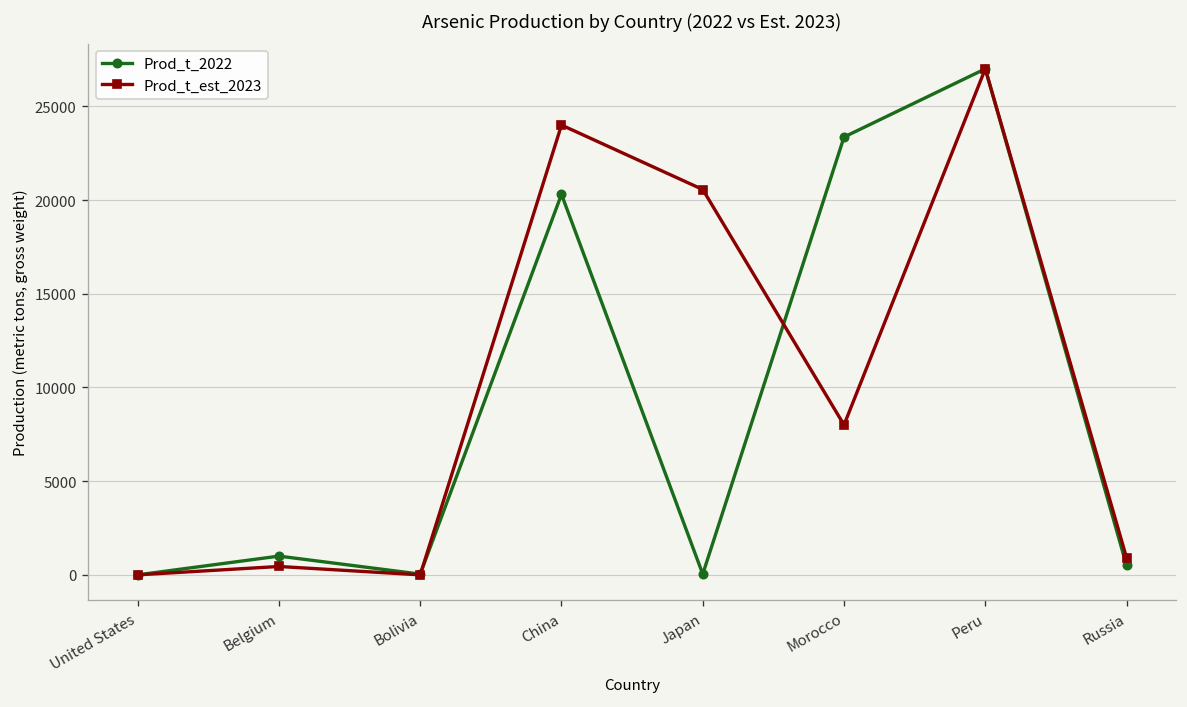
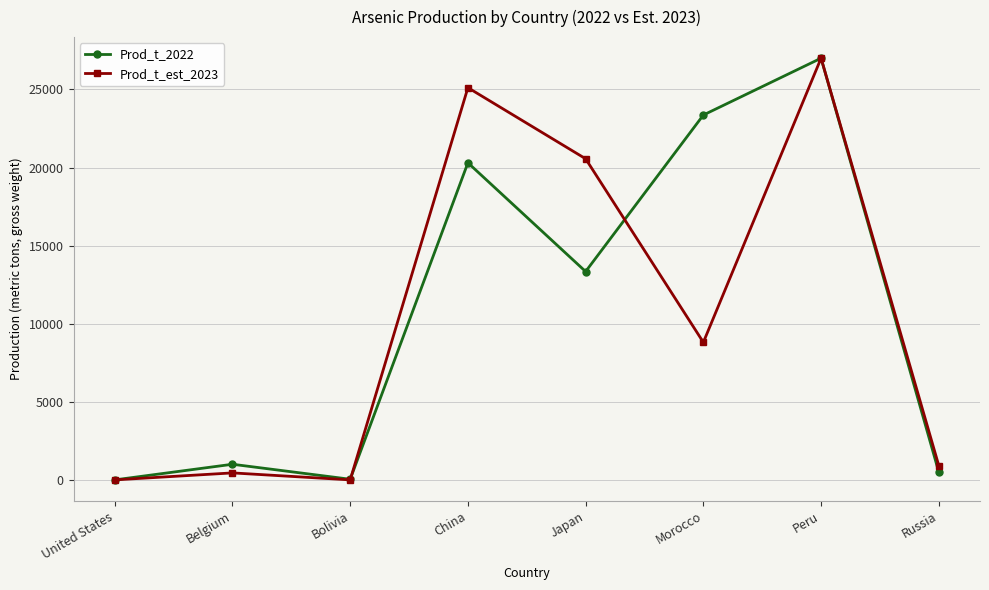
  {
    "Prod_t_2022": {
      "Belgium": 1000,
      "China": 20300,
-     "Japan": 0,
+     "Japan": 13300,
      "Morocco": 23400,
      "Russia": 500
    },
    "Prod_t_est_2023": {
      "Belgium": 400,
-     "China": 24000,
+     "China": 25100,
      "Japan": 20600,
-     "Morocco": 8000,
+     "Morocco": 8800,
      "Russia": 900
    }
  }
